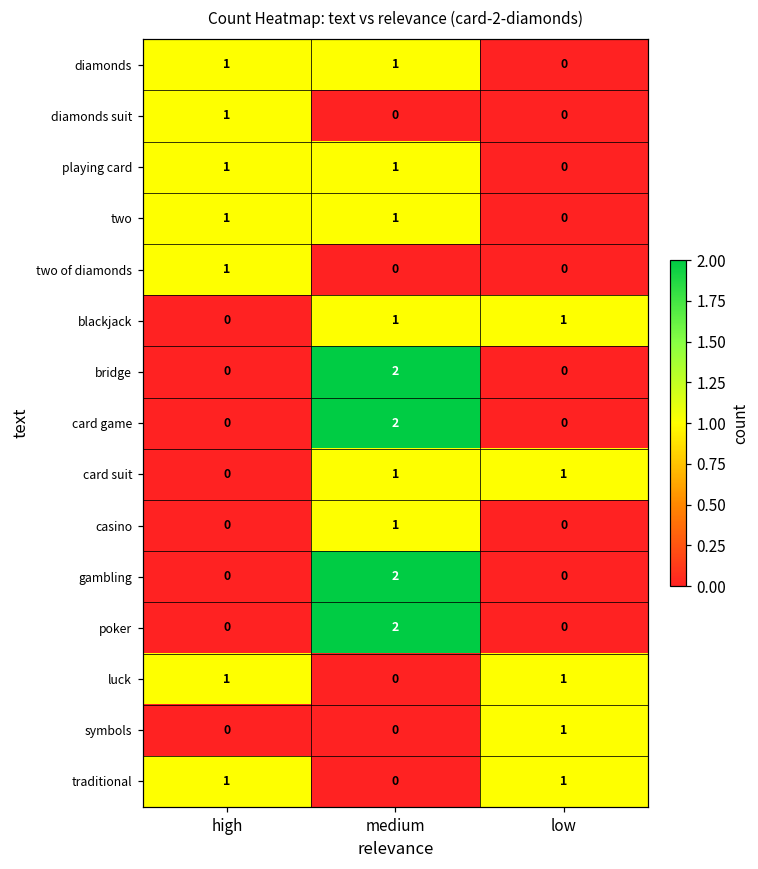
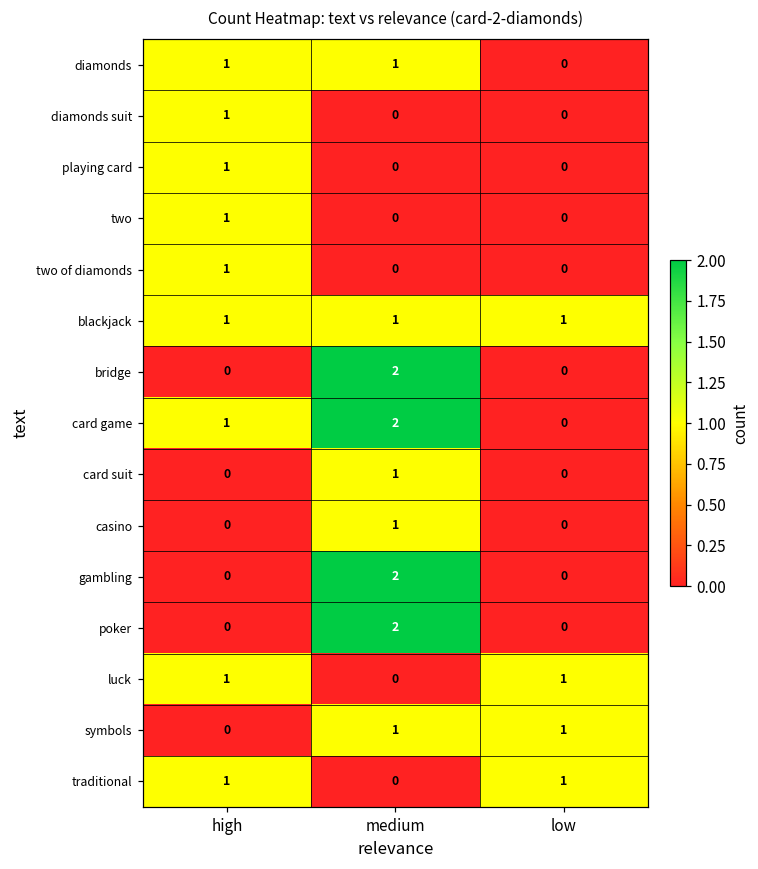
  {
    "diamonds": {
      "high": 1,
      "medium": 1,
      "low": 0
    },
    "diamonds suit": {
      "high": 1,
      "medium": 0,
      "low": 0
    },
    "playing card": {
      "high": 1,
-     "medium": 1,
+     "medium": 0,
      "low": 0
    },
    "two": {
      "high": 1,
-     "medium": 1,
+     "medium": 0,
      "low": 0
    },
    "two of diamonds": {
      "high": 1,
      "medium": 0,
      "low": 0
    },
    "blackjack": {
-     "high": 0,
+     "high": 1,
      "medium": 1,
      "low": 1
    },
    "bridge": {
      "high": 0,
      "medium": 2,
      "low": 0
    },
    "card game": {
-     "high": 0,
+     "high": 1,
      "medium": 2,
      "low": 0
    },
    "card suit": {
      "high": 0,
      "medium": 1,
-     "low": 1
+     "low": 0
    },
    "casino": {
      "high": 0,
      "medium": 1,
      "low": 0
    },
    "gambling": {
      "high": 0,
      "medium": 2,
      "low": 0
    },
    "poker": {
      "high": 0,
      "medium": 2,
      "low": 0
    },
    "luck": {
      "high": 1,
      "medium": 0,
      "low": 1
    },
    "symbols": {
      "high": 0,
-     "medium": 0,
+     "medium": 1,
      "low": 1
    },
    "traditional": {
      "high": 1,
      "medium": 0,
      "low": 1
    }
  }
